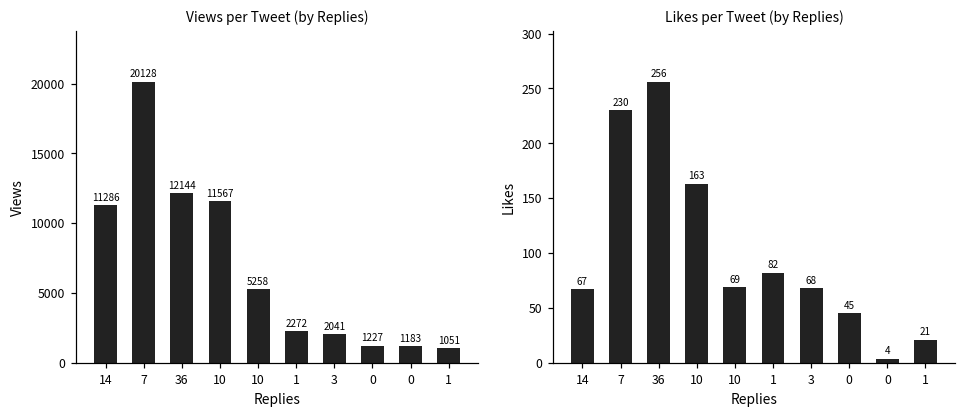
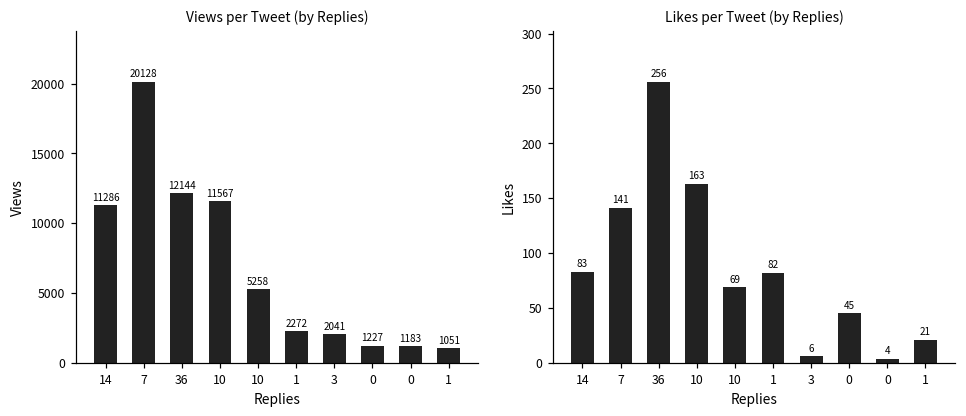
  {
    "Views per Tweet (by Replies)": {
      "14": 11286,
      "7": 20128,
      "36": 12144,
      "3": 2041
    },
    "Likes per Tweet (by Replies)": {
-     "14": 67,
-     "7": 230,
+     "14": 83,
+     "7": 141,
      "36": 256,
-     "3": 68
+     "3": 6
    }
  }
